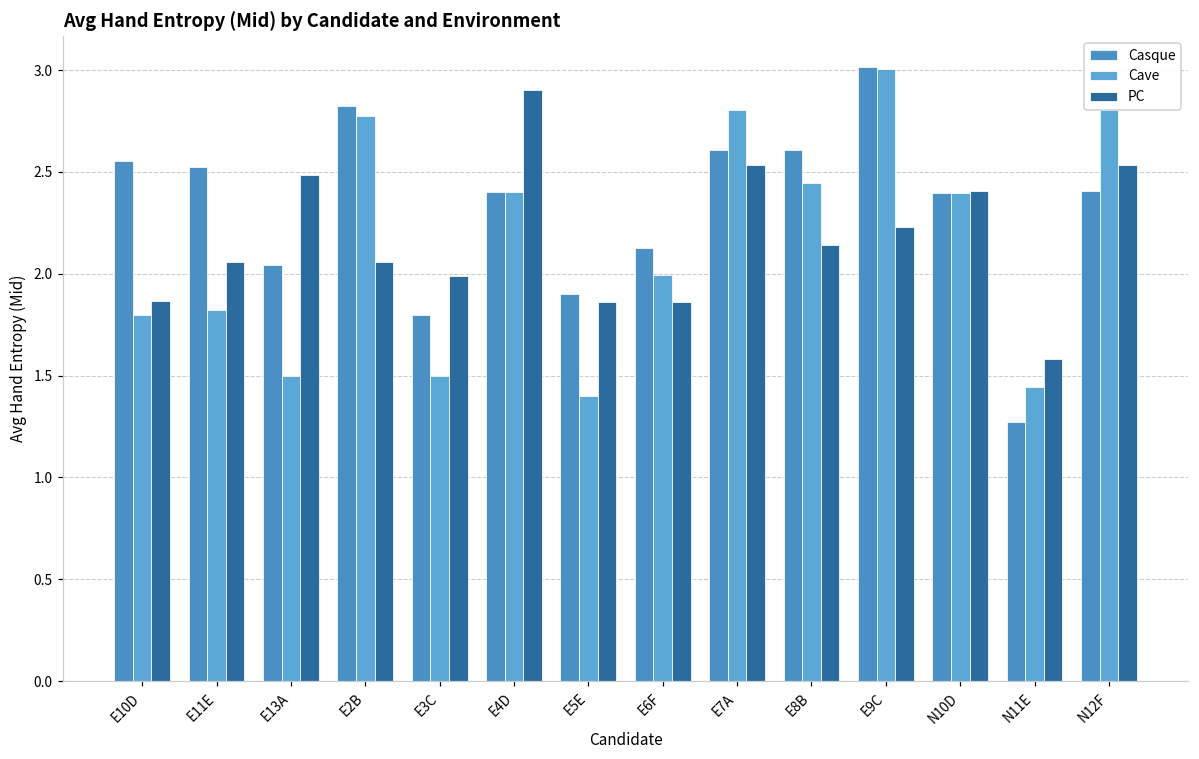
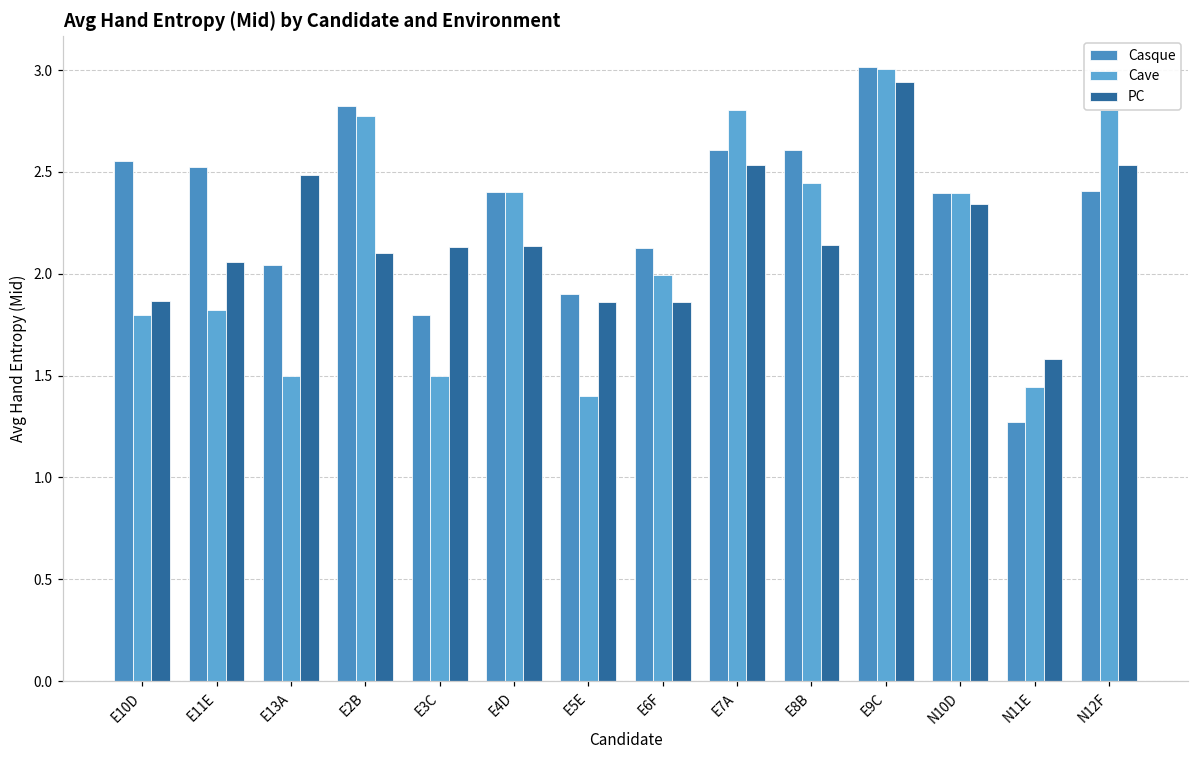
  {
    "PC": {
      "E10D": 1.87,
      "E11E": 2.06,
      "E13A": 2.49,
-     "E2B": 2.06,
-     "E3C": 1.99,
-     "E4D": 2.90,
+     "E2B": 2.10,
+     "E3C": 2.13,
+     "E4D": 2.14,
      "E5E": 1.86,
      "E6F": 1.86,
      "E7A": 2.54,
      "E8B": 2.14,
-     "E9C": 2.23,
-     "N10D": 2.40,
+     "E9C": 2.94,
+     "N10D": 2.34,
      "N11E": 1.58,
      "N12F": 2.53
    }
  }
